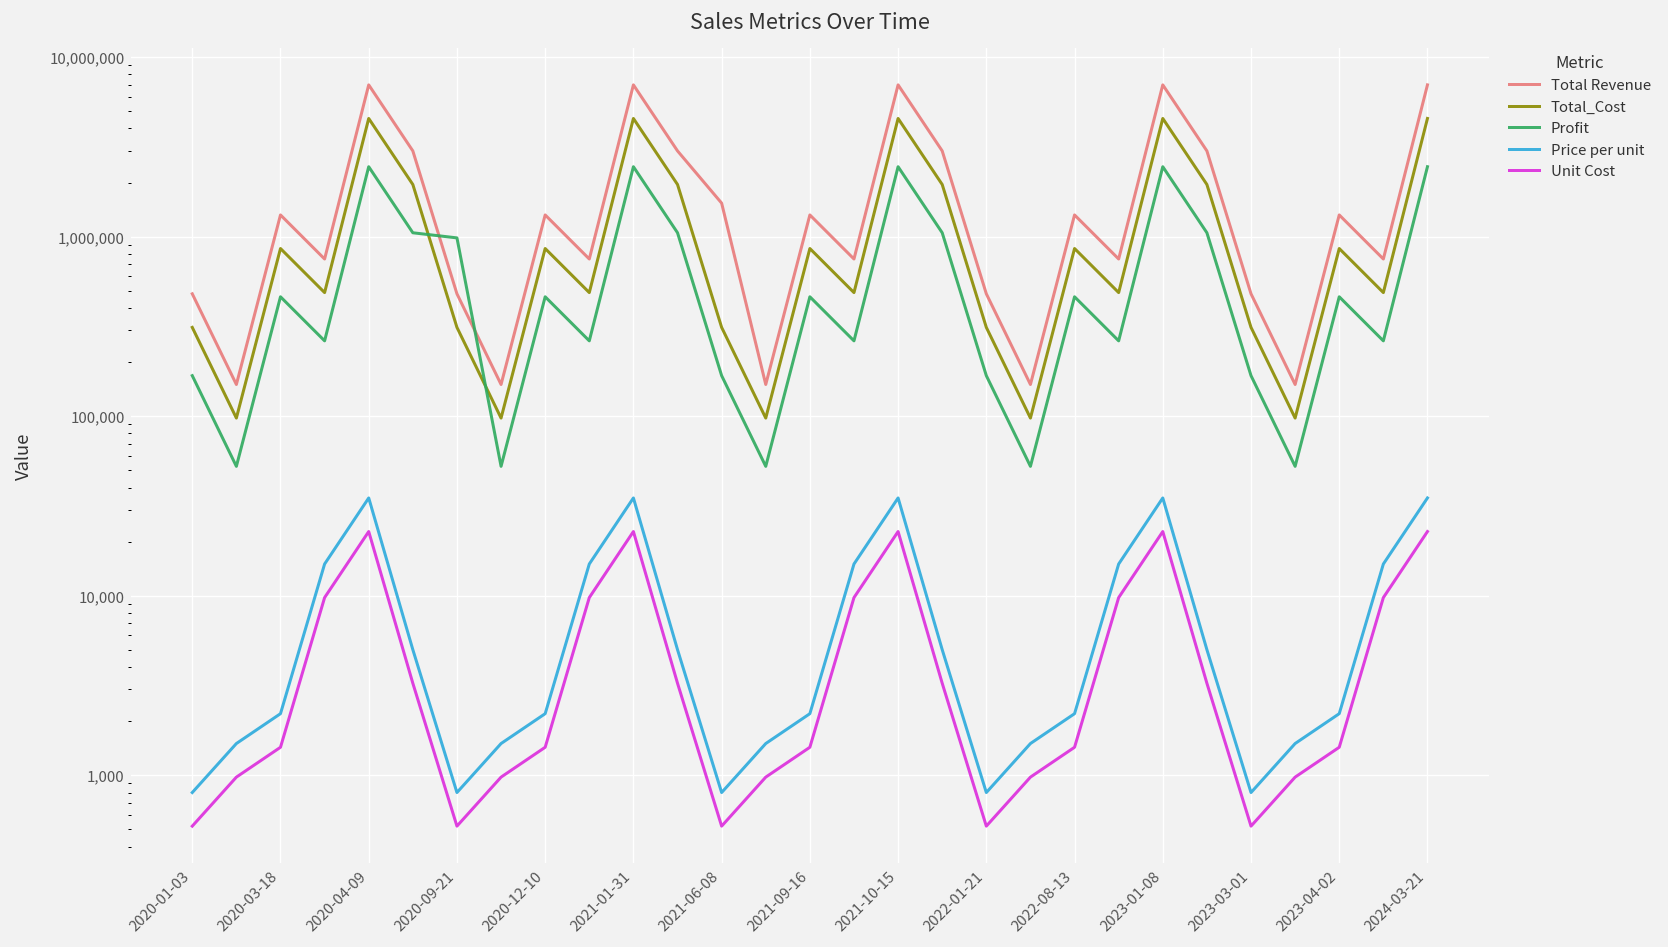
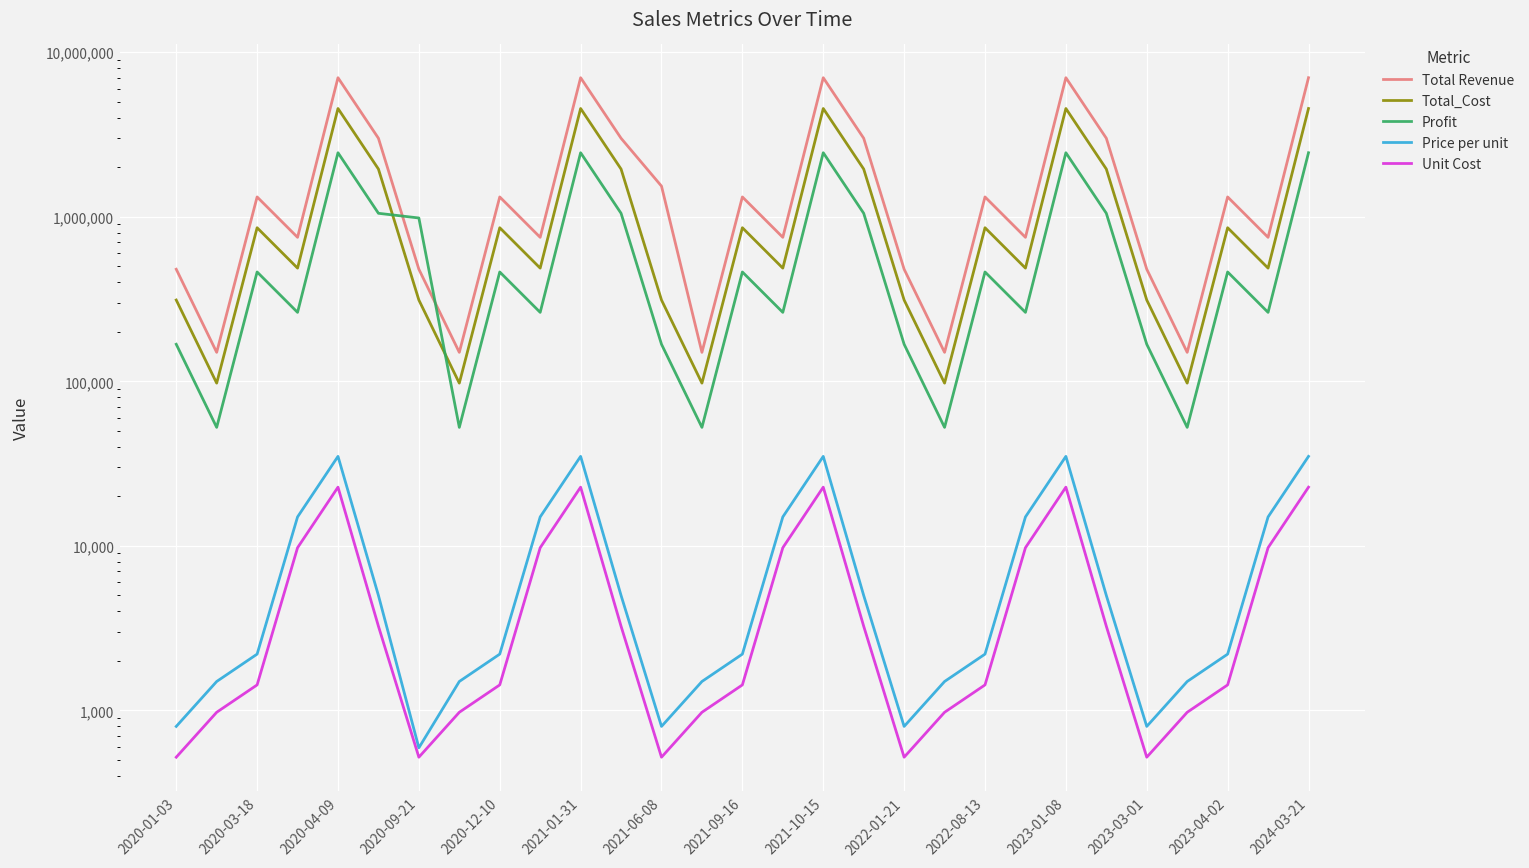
  {
    "Total Revenue": {
      "2020-01-03": "480,000",
      "2020-03-18": "1,300,000",
      "2020-04-09": "7,000,000",
      "2020-09-21": "480,000",
      "2020-12-10": "1,300,000",
      "2021-01-31": "7,000,000",
      "2021-06-08": "1,500,000",
      "2021-09-16": "1,300,000",
      "2021-10-15": "7,000,000",
      "2022-01-21": "480,000",
      "2022-08-13": "1,300,000",
      "2023-01-08": "7,000,000",
      "2023-03-01": "480,000",
      "2023-04-02": "1,300,000",
      "2024-03-21": "7,000,000"
    },
    "Total_Cost": {
      "2020-01-03": "310,000",
      "2020-03-18": "900,000",
      "2020-04-09": "4,600,000",
      "2020-09-21": "310,000",
      "2020-12-10": "900,000",
      "2021-01-31": "4,600,000",
      "2021-06-08": "310,000",
      "2021-09-16": "900,000",
      "2021-10-15": "4,600,000",
      "2022-01-21": "310,000",
      "2022-08-13": "900,000",
      "2023-01-08": "4,600,000",
      "2023-03-01": "310,000",
      "2023-04-02": "900,000",
      "2024-03-21": "4,600,000"
    },
    "Profit": {
      "2020-01-03": "170,000",
      "2020-03-18": "460,000",
      "2020-04-09": "2,500,000",
      "2020-09-21": "1,000,000",
      "2020-12-10": "460,000",
      "2021-01-31": "2,500,000",
      "2021-06-08": "170,000",
      "2021-09-16": "460,000",
      "2021-10-15": "2,500,000",
      "2022-01-21": "170,000",
      "2022-08-13": "460,000",
      "2023-01-08": "2,500,000",
      "2023-03-01": "170,000",
      "2023-04-02": "460,000",
      "2024-03-21": "2,500,000"
    },
    "Price per unit": {
      "2020-01-03": "800",
      "2020-03-18": "2,200",
      "2020-04-09": "35,000",
-     "2020-09-21": "800",
+     "2020-09-21": "590",
      "2020-12-10": "2,200",
      "2021-01-31": "35,000",
      "2021-06-08": "800",
      "2021-09-16": "2,200",
      "2021-10-15": "35,000",
      "2022-01-21": "800",
      "2022-08-13": "2,200",
      "2023-01-08": "35,000",
      "2023-03-01": "800",
      "2023-04-02": "2,200",
      "2024-03-21": "35,000"
    },
    "Unit Cost": {
      "2020-01-03": "520",
      "2020-03-18": "1,400",
      "2020-04-09": "23,000",
      "2020-09-21": "520",
      "2020-12-10": "1,400",
      "2021-01-31": "23,000",
      "2021-06-08": "520",
      "2021-09-16": "1,400",
      "2021-10-15": "23,000",
      "2022-01-21": "520",
      "2022-08-13": "1,400",
      "2023-01-08": "23,000",
      "2023-03-01": "520",
      "2023-04-02": "1,400",
      "2024-03-21": "23,000"
    }
  }
